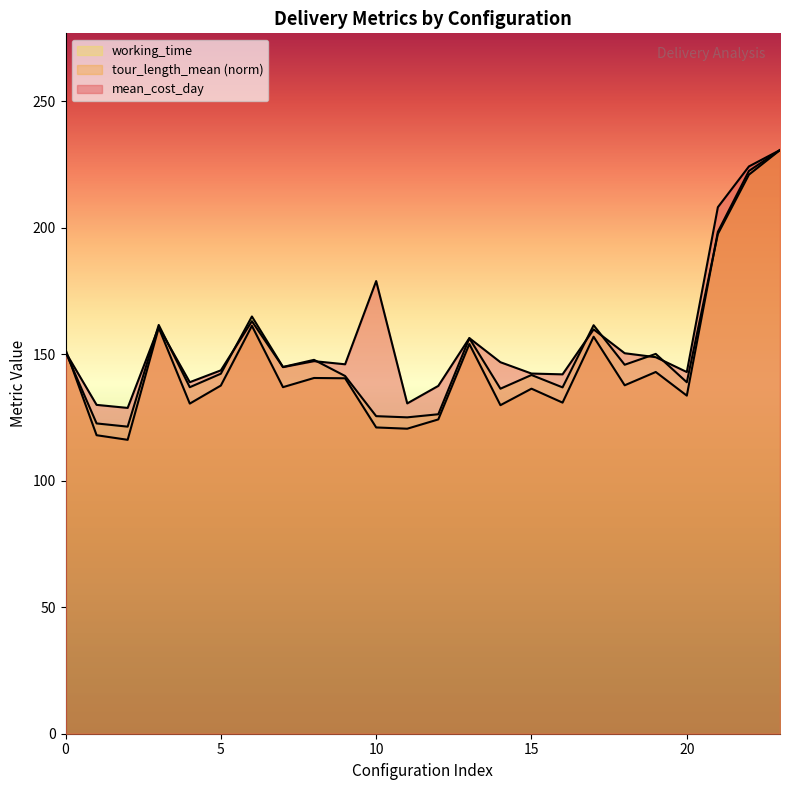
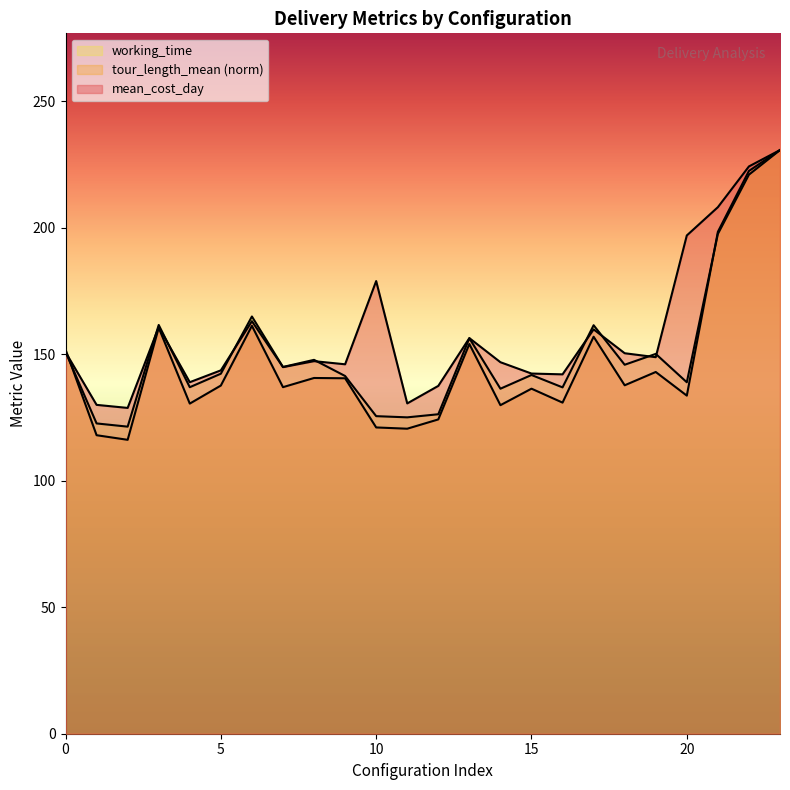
  {
    "mean_cost_day": {
      "5": 144,
      "10": 179,
-     "20": 143
+     "20": 197
    }
  }
